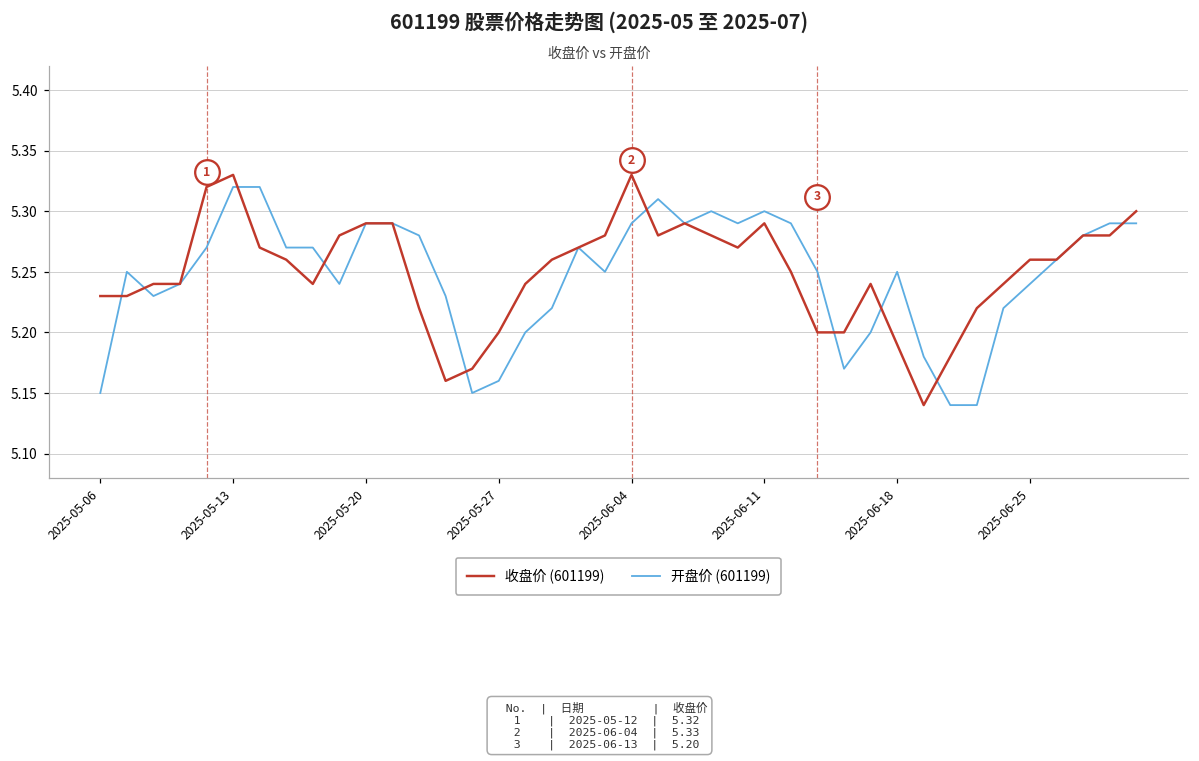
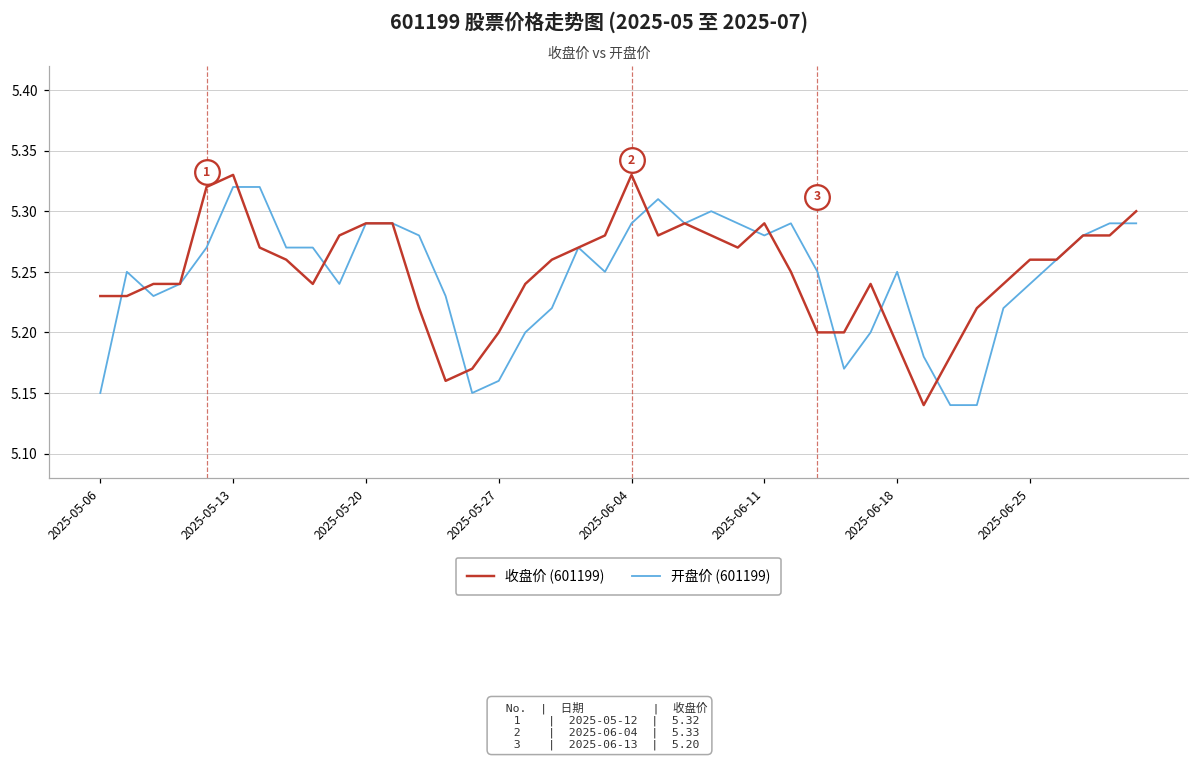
  {
    "收盘价 (601199)": {
      "2025-05-06": 5.23,
      "2025-05-13": 5.33,
      "2025-05-27": 5.20,
      "2025-06-11": 5.29,
      "2025-06-18": 5.19,
      "2025-06-25": 5.26
    },
    "开盘价 (601199)": {
      "2025-05-06": 5.15,
      "2025-05-13": 5.32,
      "2025-05-27": 5.16,
      "2025-06-04": 5.29,
-     "2025-06-11": 5.30,
+     "2025-06-11": 5.28,
      "2025-06-18": 5.25,
      "2025-06-25": 5.24
    }
  }
